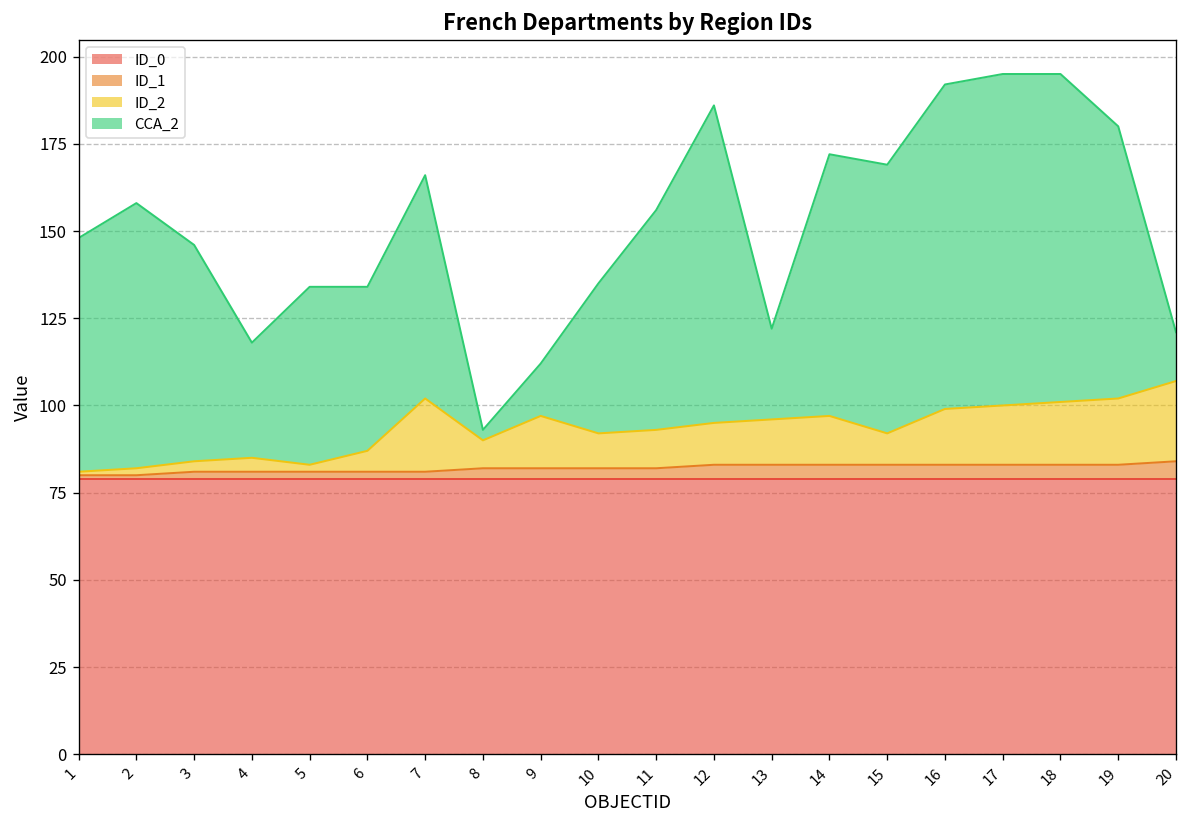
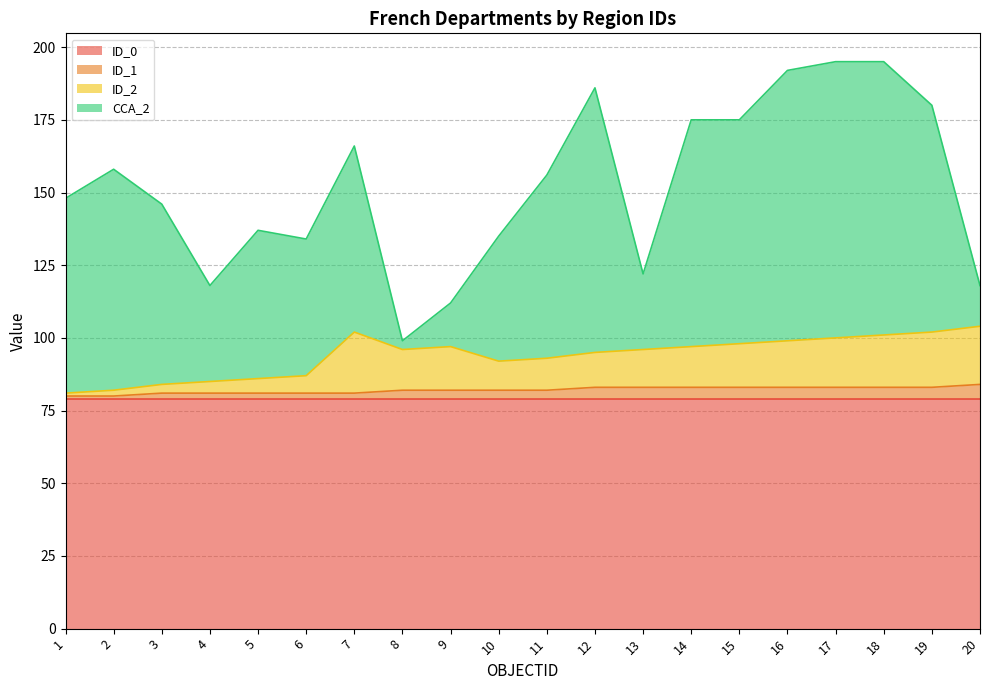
  {
    "ID_2": {
      "1": 1,
      "2": 2,
      "3": 3,
      "4": 4,
-     "5": 2,
+     "5": 5,
      "6": 6,
      "7": 21,
-     "8": 8,
+     "8": 14,
      "9": 15,
      "10": 10,
      "11": 11,
      "12": 12,
      "13": 13,
      "14": 14,
-     "15": 9,
+     "15": 15,
      "16": 16,
      "17": 17,
      "18": 18,
      "19": 19,
-     "20": 23
+     "20": 20
    },
    "CCA_2": {
      "1": 67,
      "2": 76,
      "3": 62,
      "4": 33,
      "5": 51,
      "6": 47,
      "7": 64,
      "8": 3,
      "9": 15,
      "10": 43,
      "11": 63,
      "12": 91,
      "13": 26,
-     "14": 75,
+     "14": 78,
      "15": 77,
      "16": 93,
      "17": 95,
      "18": 94,
      "19": 78,
      "20": 14
    }
  }
